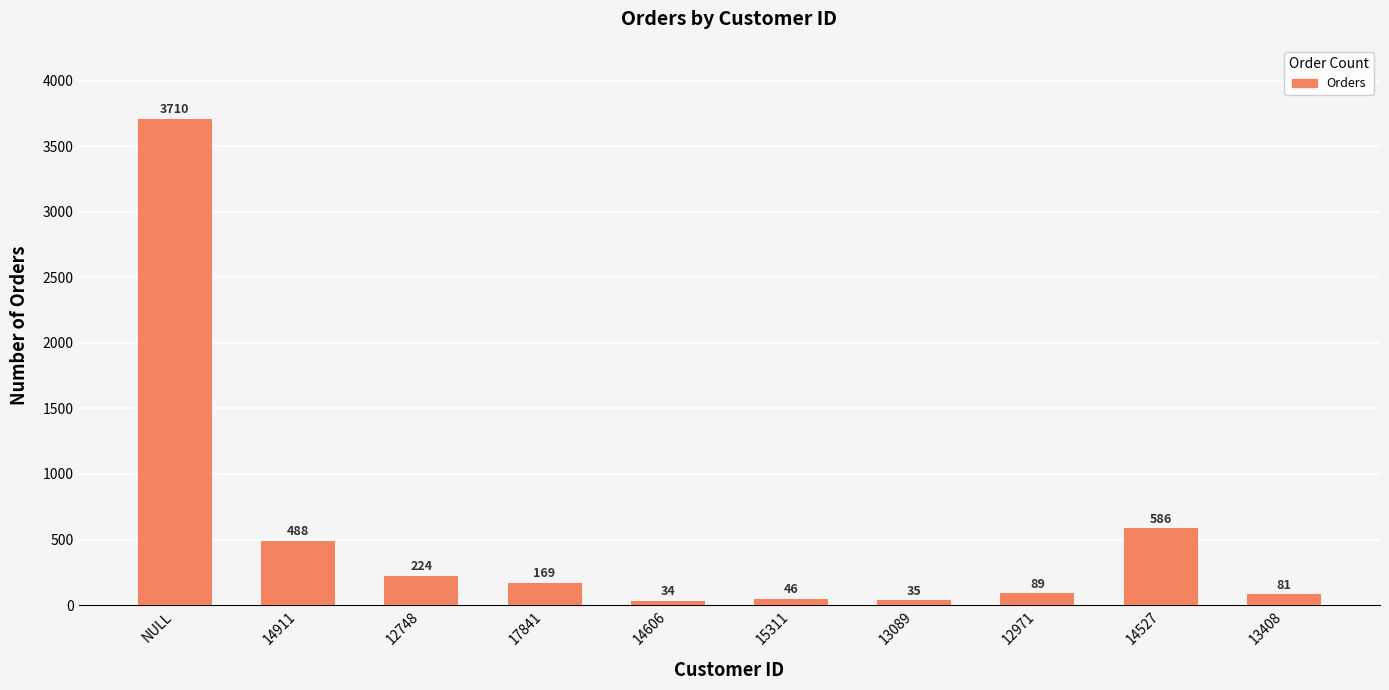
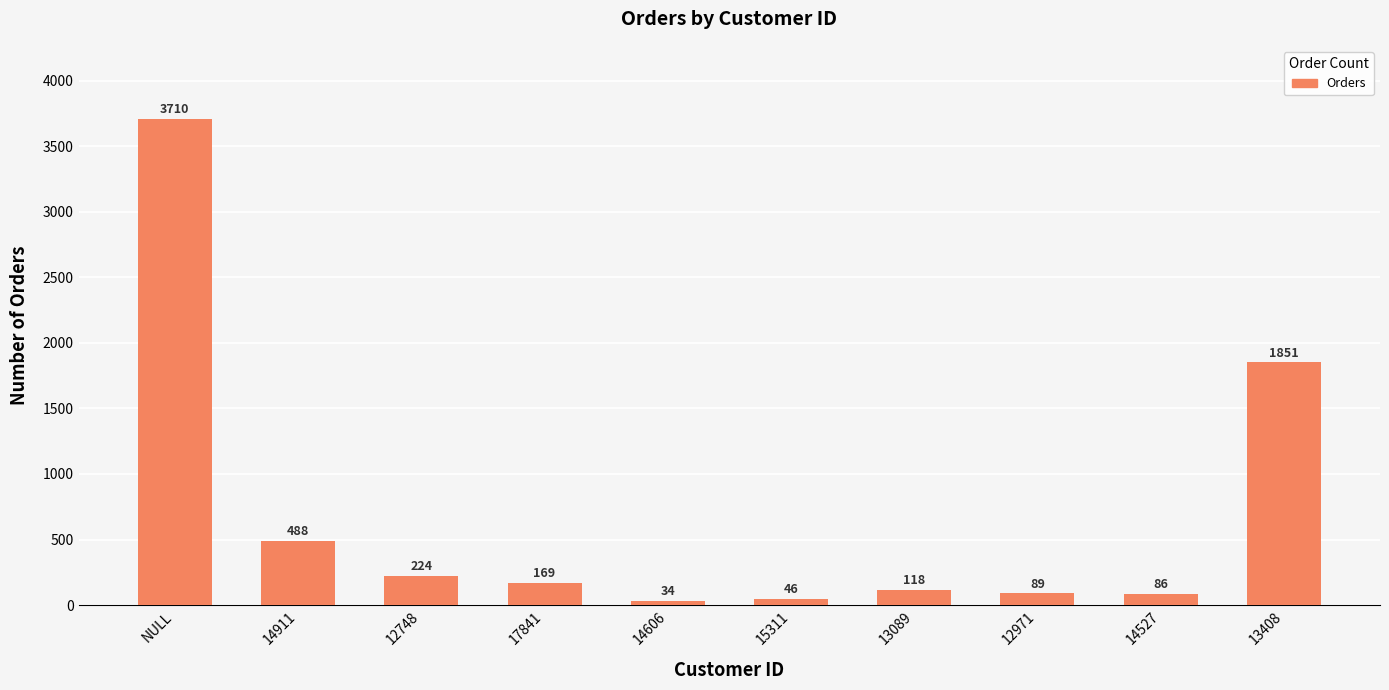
  {
    "NULL": 3710,
    "14911": 488,
    "12748": 224,
    "17841": 169,
    "14606": 34,
    "15311": 46,
-   "13089": 35,
+   "13089": 118,
    "12971": 89,
-   "14527": 586,
-   "13408": 81
+   "14527": 86,
+   "13408": 1851
  }
